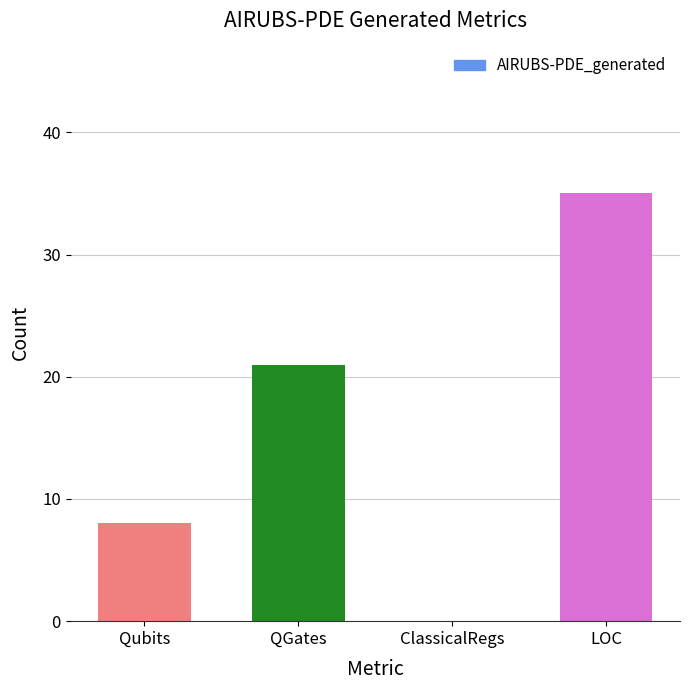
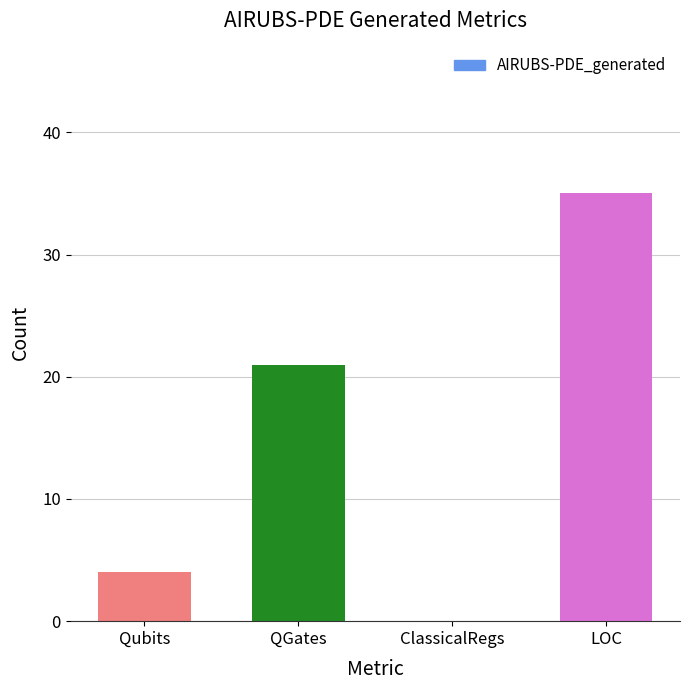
  {
-   "Qubits": 8,
+   "Qubits": 4,
    "QGates": 21,
    "ClassicalRegs": 0,
    "LOC": 35
  }
